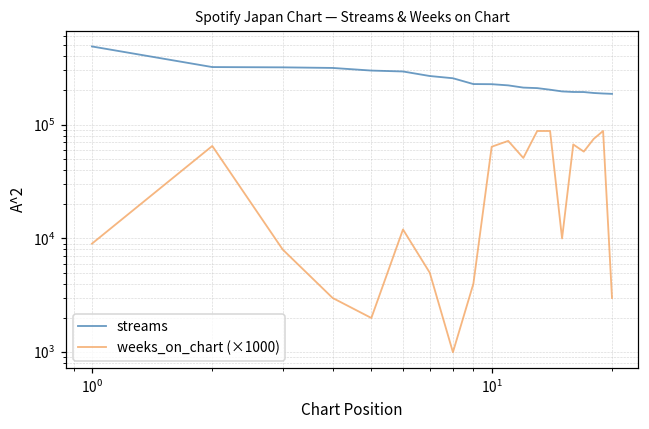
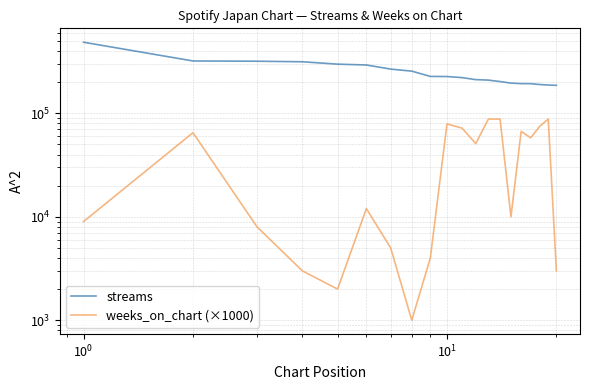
  {
    "streams": {
      "10^0": 500000,
      "10^1": 230000
    },
    "weeks_on_chart (×1000)": {
      "10^0": 9000,
-     "10^1": 60000
+     "10^1": 80000
    }
  }
